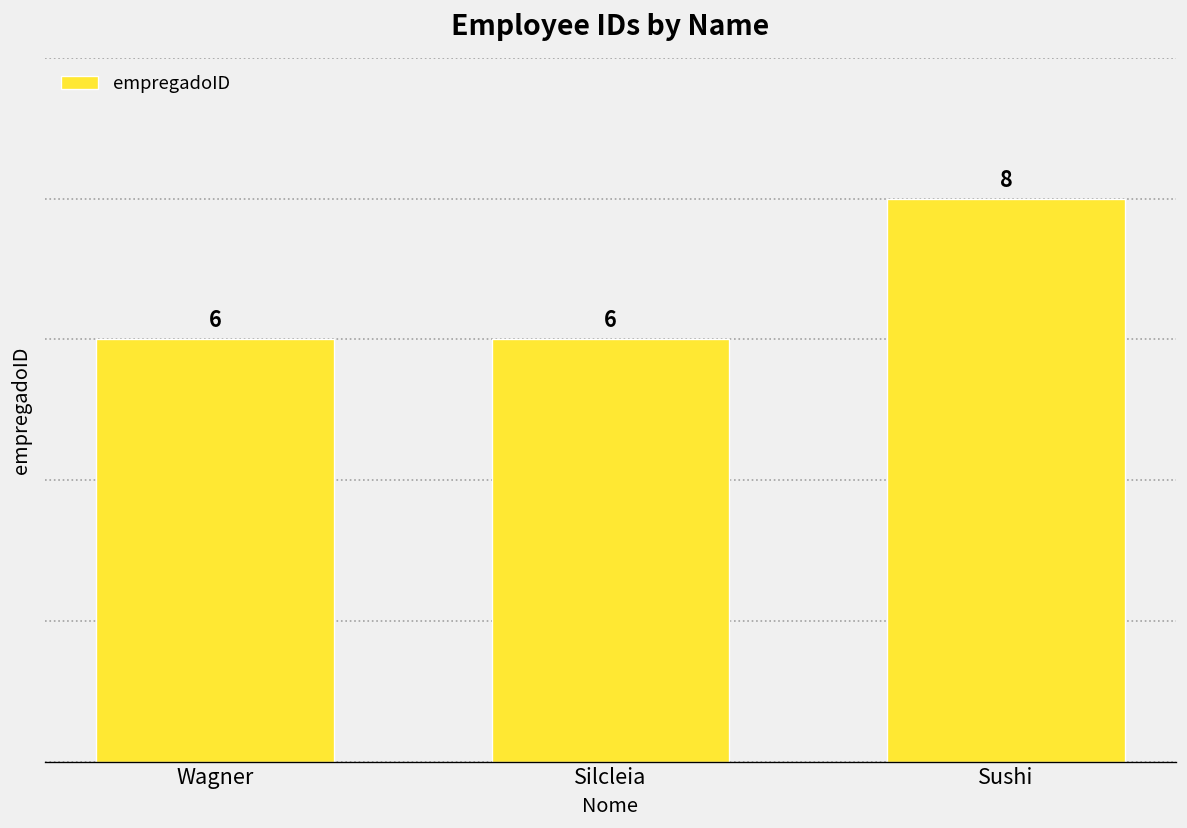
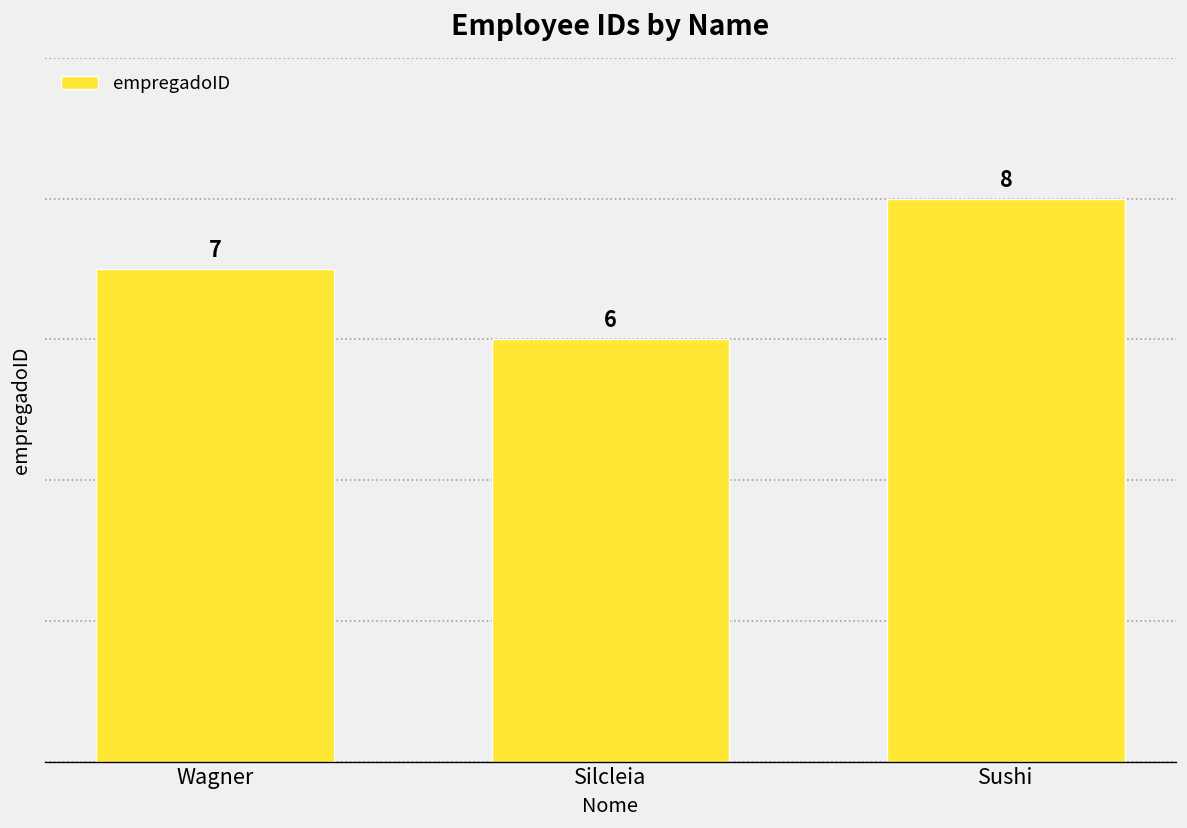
  {
-   "Wagner": 6,
+   "Wagner": 7,
    "Silcleia": 6,
    "Sushi": 8
  }
